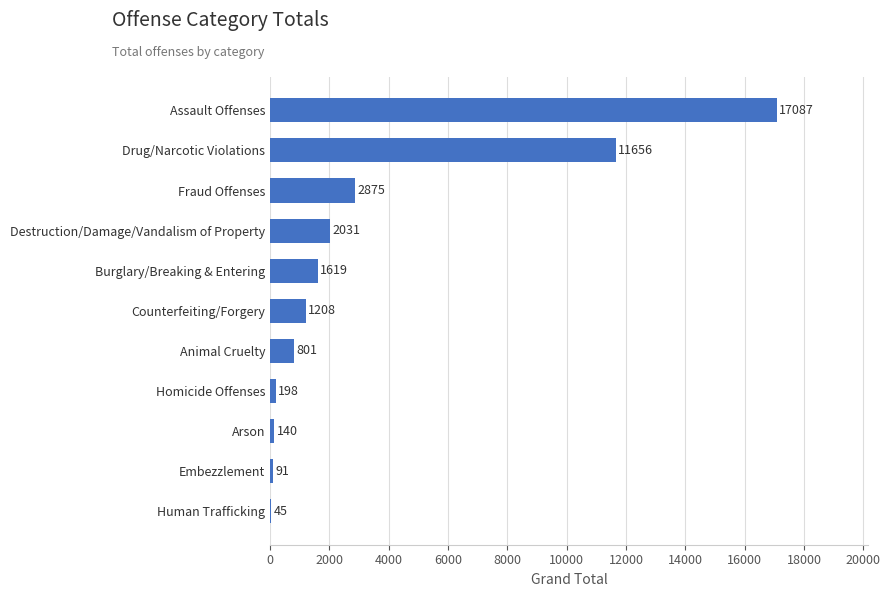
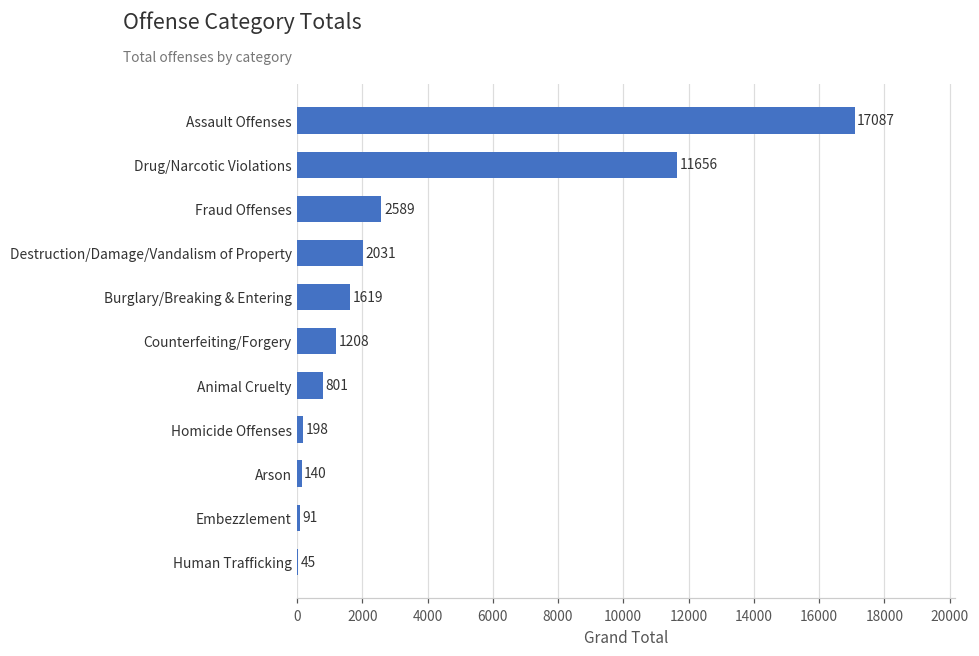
  {
    "Assault Offenses": 17087,
    "Drug/Narcotic Violations": 11656,
-   "Fraud Offenses": 2875,
+   "Fraud Offenses": 2589,
    "Destruction/Damage/Vandalism of Property": 2031,
    "Burglary/Breaking & Entering": 1619,
    "Counterfeiting/Forgery": 1208,
    "Animal Cruelty": 801,
    "Homicide Offenses": 198,
    "Arson": 140,
    "Embezzlement": 91,
    "Human Trafficking": 45
  }
